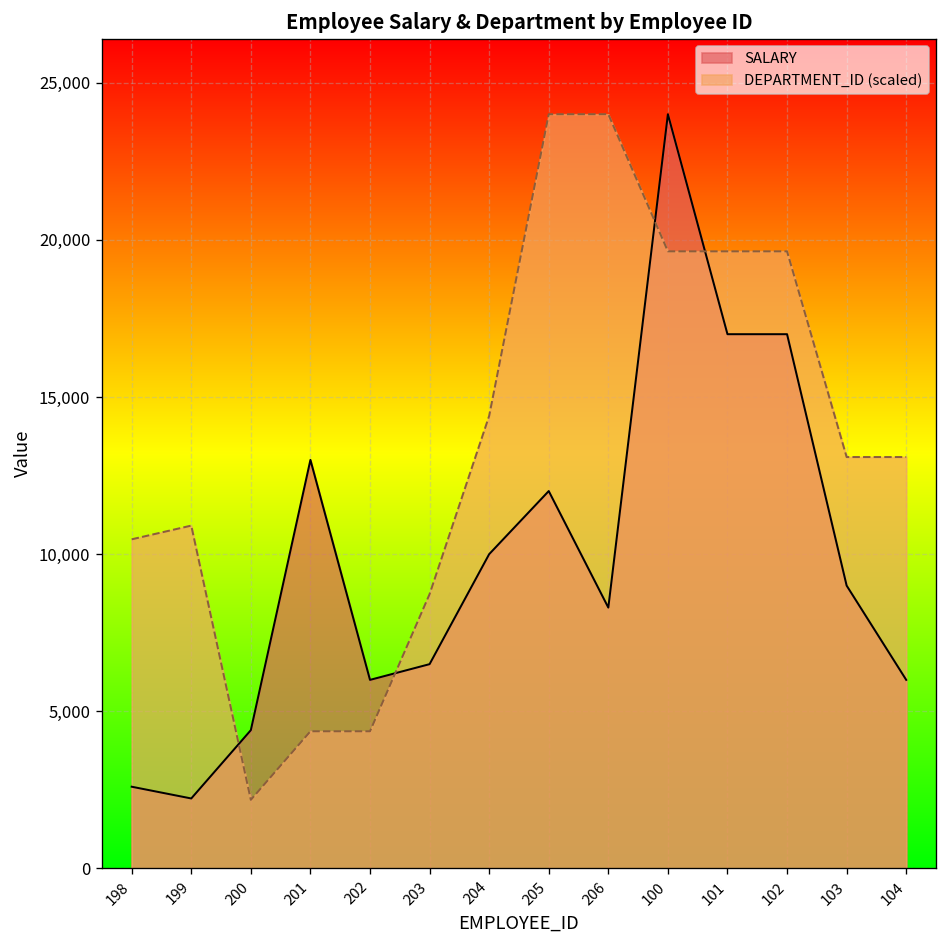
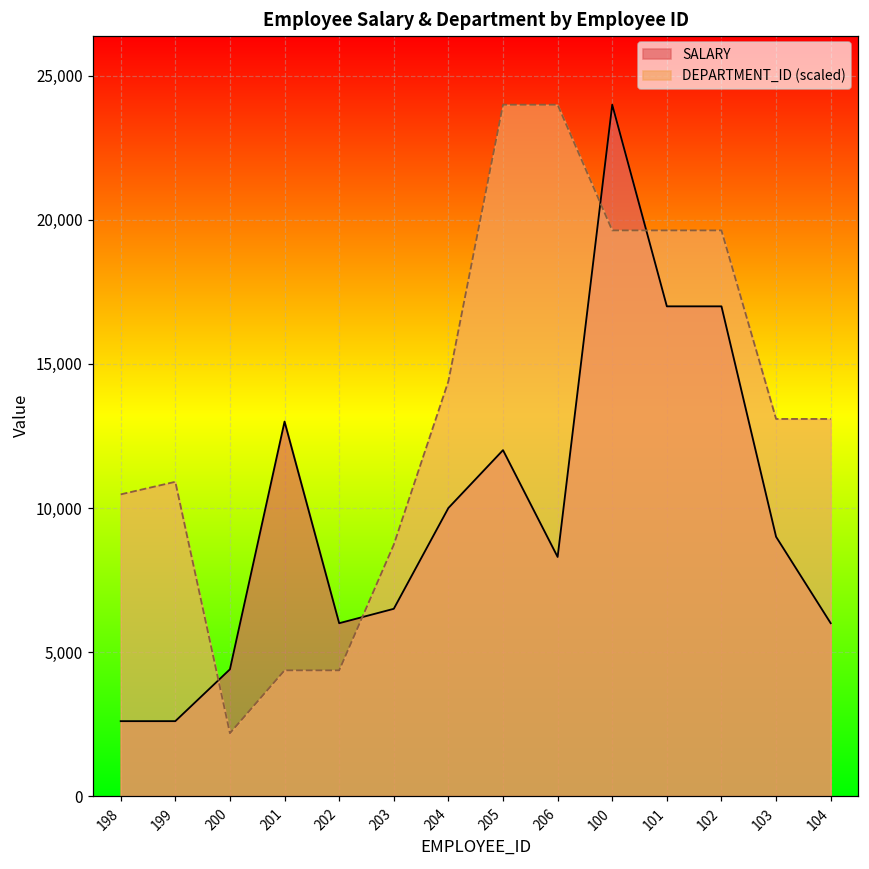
  {
    "SALARY": {
      "198": "2,600",
-     "199": "2,200",
+     "199": "2,600",
      "200": "4,400",
      "201": "13,000",
      "202": "6,000",
      "203": "6,500",
      "204": "10,000",
      "205": "12,000",
      "206": "8,300",
      "100": "24,000",
      "101": "17,000",
      "102": "17,000",
      "103": "9,000",
      "104": "6,000"
    },
    "DEPARTMENT_ID (scaled)": {
      "198": "10,500",
      "199": "10,900",
      "200": "2,200",
      "201": "4,400",
      "202": "4,400",
      "203": "8,700",
      "204": "14,400",
      "205": "24,000",
      "206": "24,000",
      "100": "19,600",
      "101": "19,600",
      "102": "19,600",
      "103": "13,100",
      "104": "13,100"
    }
  }
